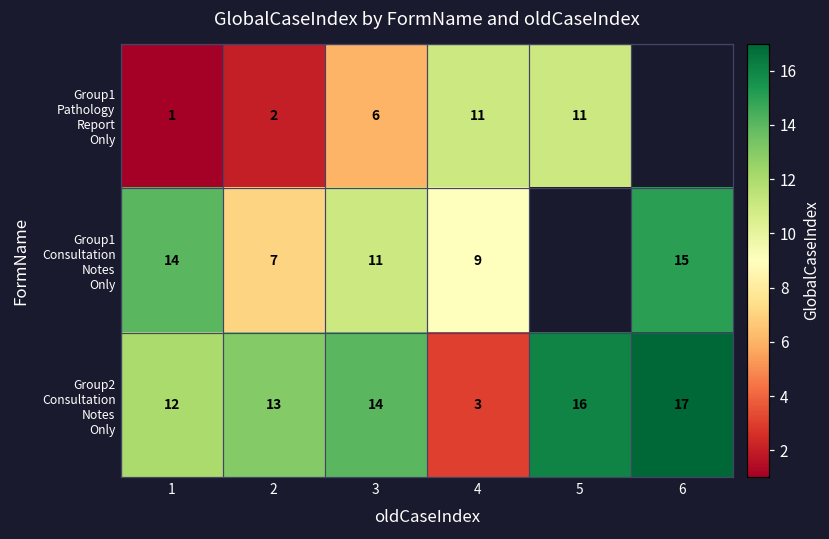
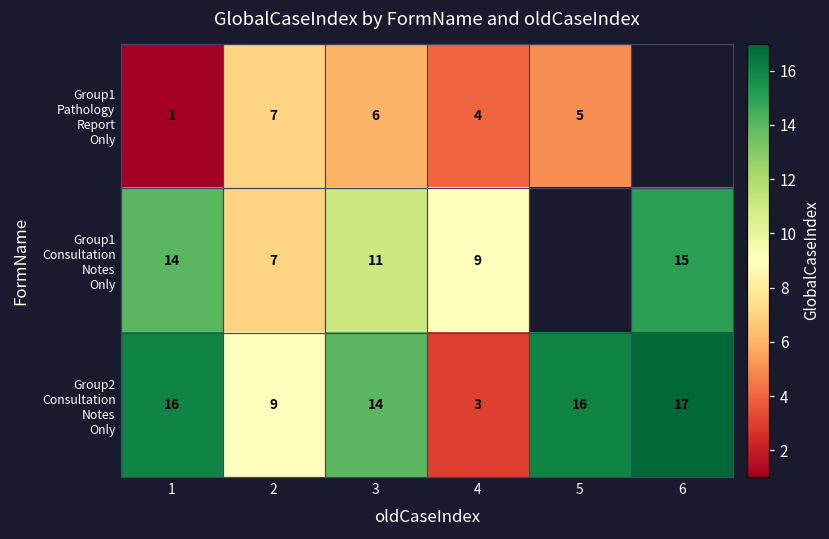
  {
    "Group1 Pathology Report Only": {
      "1": 1,
-     "2": 2,
+     "2": 7,
      "3": 6,
-     "4": 11,
-     "5": 11
+     "4": 4,
+     "5": 5
    },
    "Group1 Consultation Notes Only": {
      "1": 14,
      "2": 7,
      "3": 11,
      "4": 9,
      "6": 15
    },
    "Group2 Consultation Notes Only": {
-     "1": 12,
-     "2": 13,
+     "1": 16,
+     "2": 9,
      "3": 14,
      "4": 3,
      "5": 16,
      "6": 17
    }
  }
